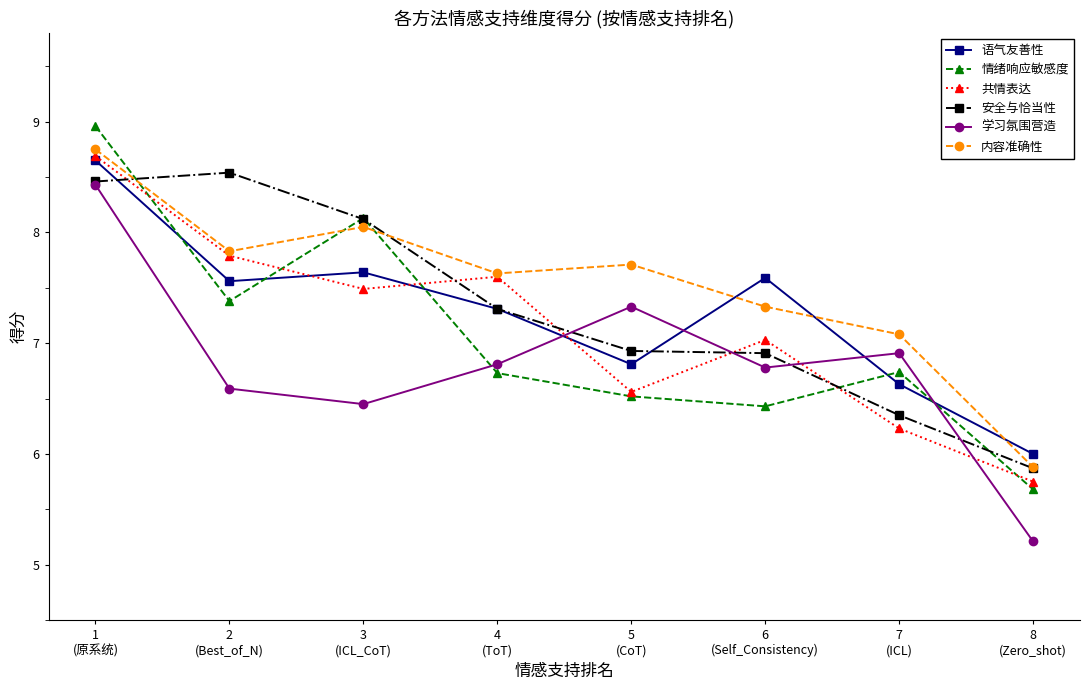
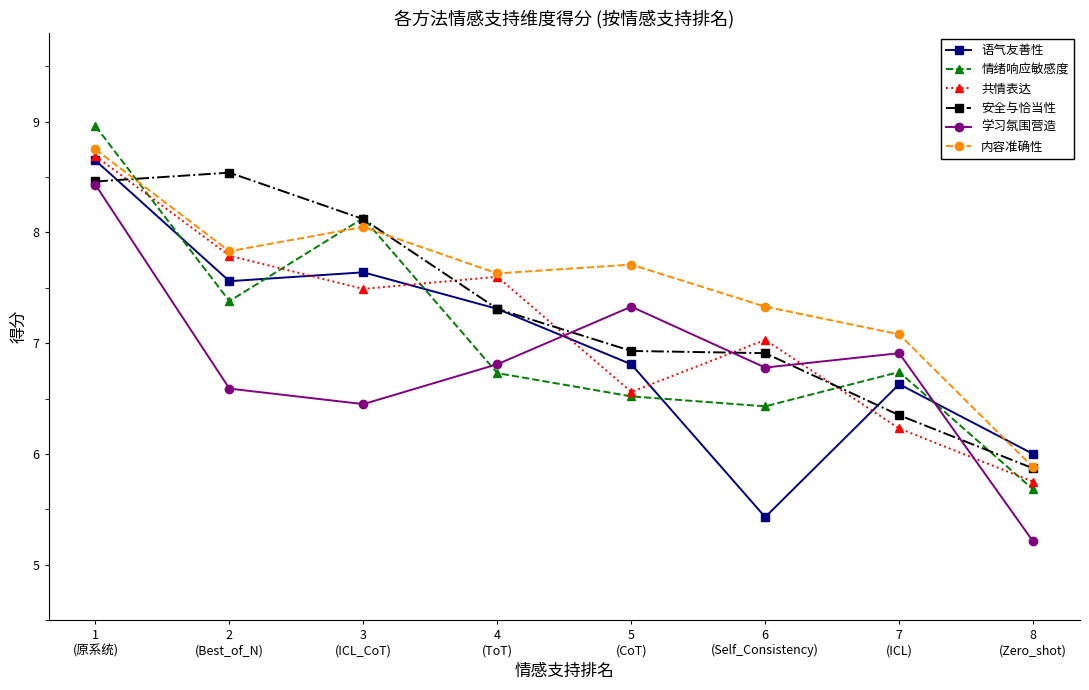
  {
    "语气友善性": {
      "1 (原系统)": 8.65,
      "2 (Best_of_N)": 7.56,
      "3 (ICL_CoT)": 7.64,
      "5 (CoT)": 6.81,
-     "6 (Self_Consistency)": 7.59,
+     "6 (Self_Consistency)": 5.43,
      "7 (ICL)": 6.63,
      "8 (Zero_shot)": 6.00
    },
    "情绪响应敏感度": {
      "1 (原系统)": 8.96,
      "2 (Best_of_N)": 7.38,
      "4 (ToT)": 6.73,
      "5 (CoT)": 6.52,
      "6 (Self_Consistency)": 6.43,
      "7 (ICL)": 6.74,
      "8 (Zero_shot)": 5.68
    },
    "共情表达": {
      "1 (原系统)": 8.69,
      "2 (Best_of_N)": 7.79,
      "3 (ICL_CoT)": 7.49,
      "4 (ToT)": 7.60,
      "5 (CoT)": 6.56,
      "6 (Self_Consistency)": 7.03,
      "7 (ICL)": 6.23,
      "8 (Zero_shot)": 5.75
    },
    "安全与恰当性": {
      "1 (原系统)": 8.46,
      "2 (Best_of_N)": 8.54,
      "5 (CoT)": 6.93,
      "6 (Self_Consistency)": 6.91,
      "7 (ICL)": 6.35
    },
    "学习氛围营造": {
      "1 (原系统)": 8.43,
      "2 (Best_of_N)": 6.59,
      "3 (ICL_CoT)": 6.45,
      "4 (ToT)": 6.81,
      "5 (CoT)": 7.33,
      "6 (Self_Consistency)": 6.78,
      "7 (ICL)": 6.91,
      "8 (Zero_shot)": 5.21
    },
    "内容准确性": {
      "1 (原系统)": 8.75,
      "2 (Best_of_N)": 7.83,
      "3 (ICL_CoT)": 8.05,
      "4 (ToT)": 7.63,
      "5 (CoT)": 7.71,
      "6 (Self_Consistency)": 7.33,
      "7 (ICL)": 7.08
    }
  }
